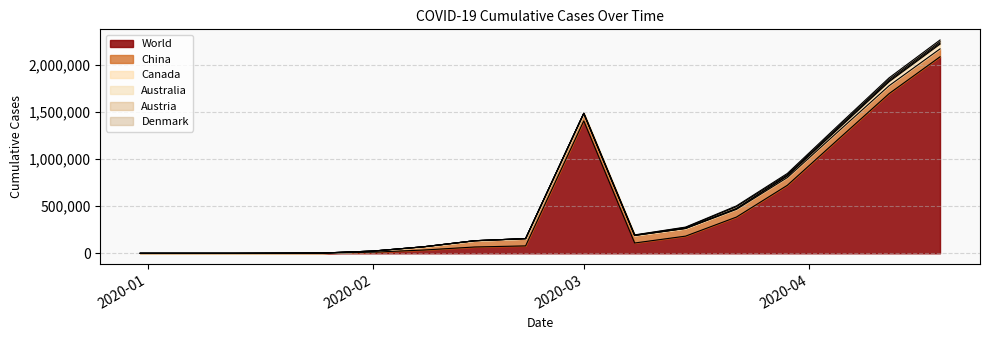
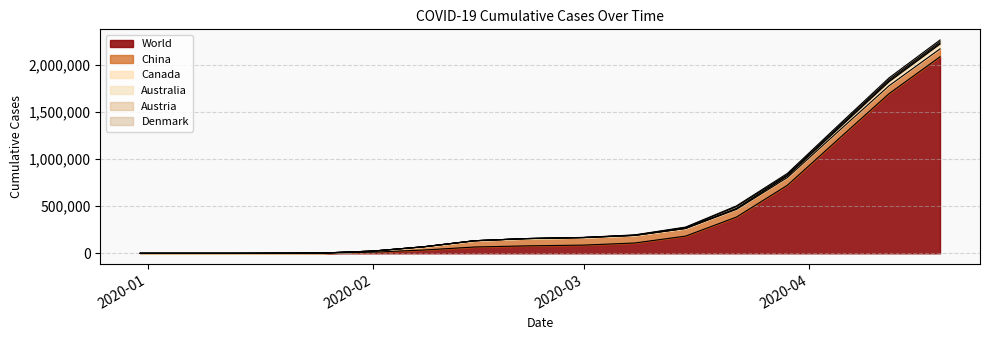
  {
    "World": {
-     "2020-03": "1,400,000"
+     "2020-03": "100,000"
    }
  }
